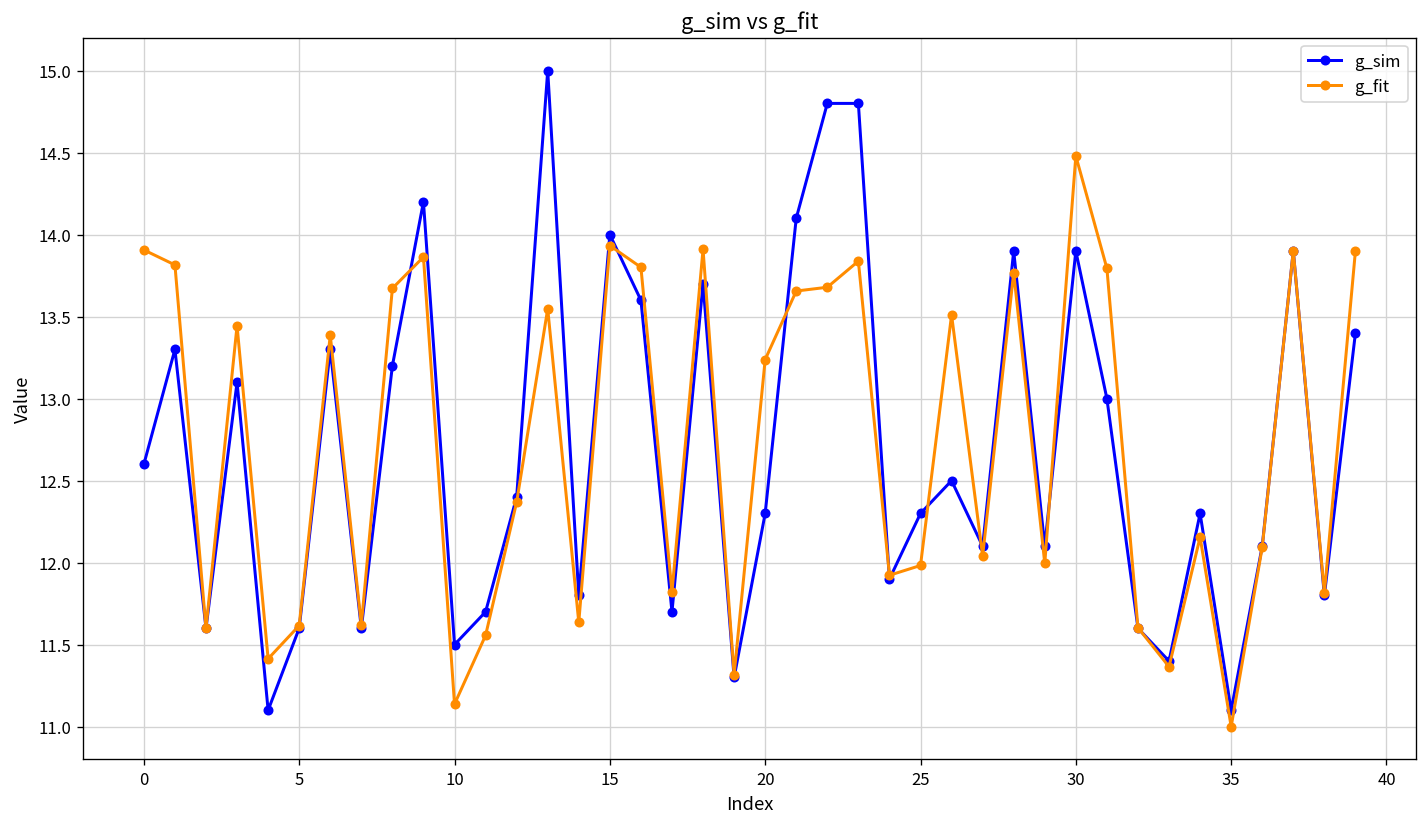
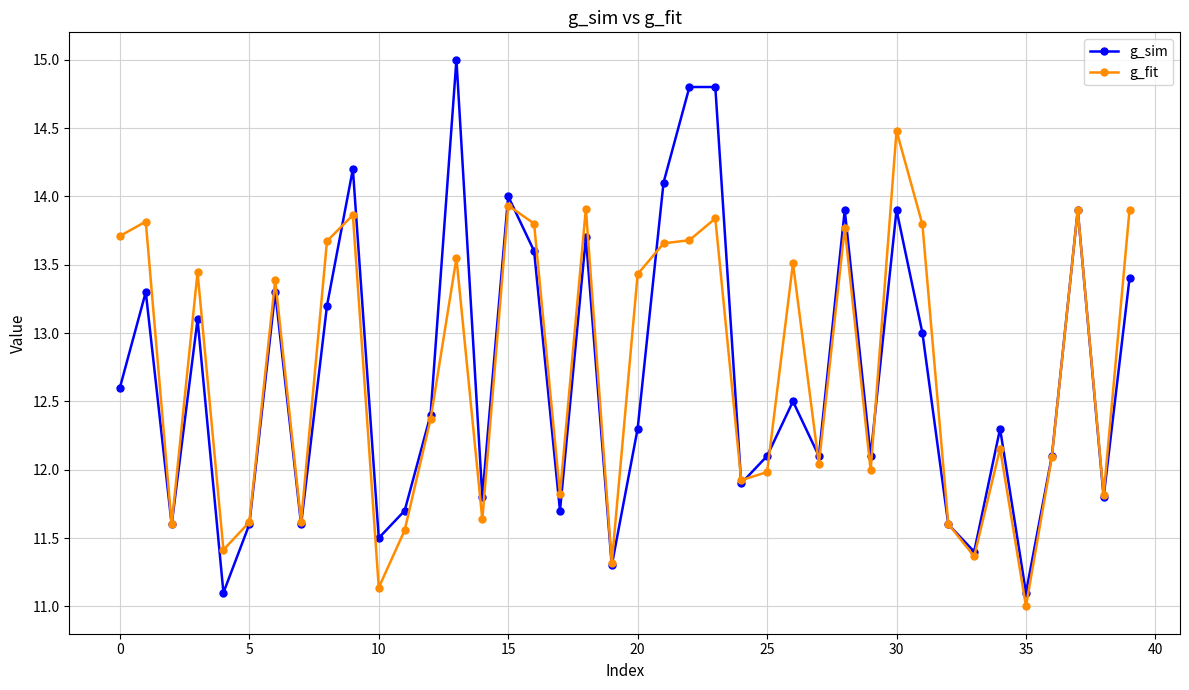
  {
    "g_sim": {
      "0": 12.6,
      "10": 11.5,
      "15": 14.0,
      "20": 12.3,
-     "25": 12.3,
+     "25": 12.1,
      "30": 13.9,
      "35": 11.1
    },
    "g_fit": {
-     "0": 13.91,
+     "0": 13.71,
      "10": 11.14,
      "15": 13.93,
-     "20": 13.24,
+     "20": 13.43,
      "25": 11.98,
      "30": 14.48,
      "35": 11.00
    }
  }
